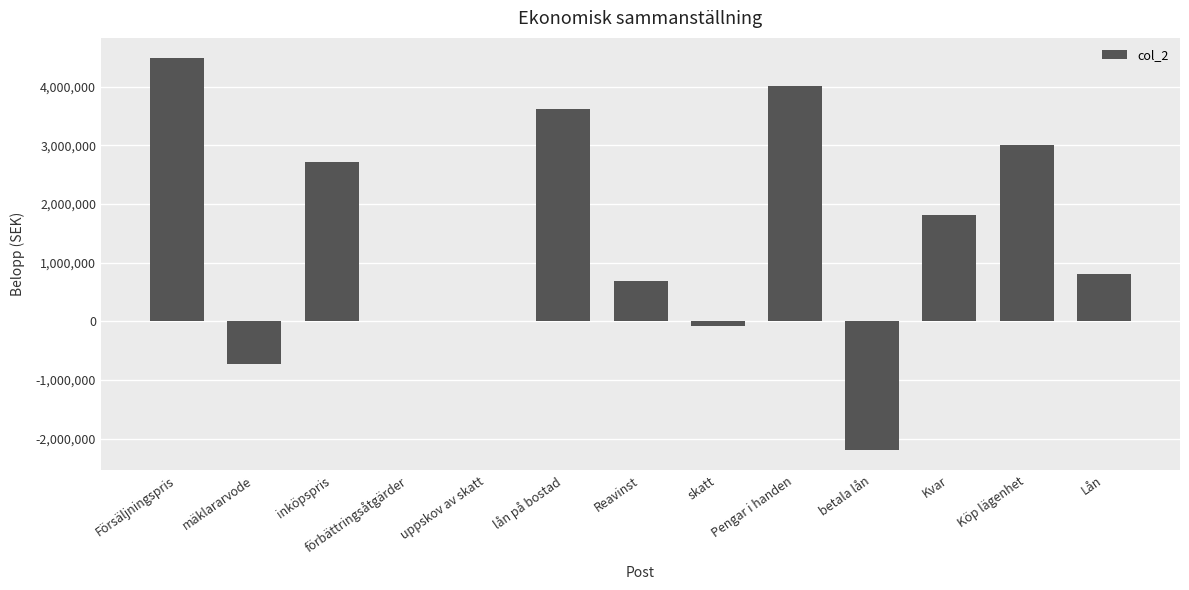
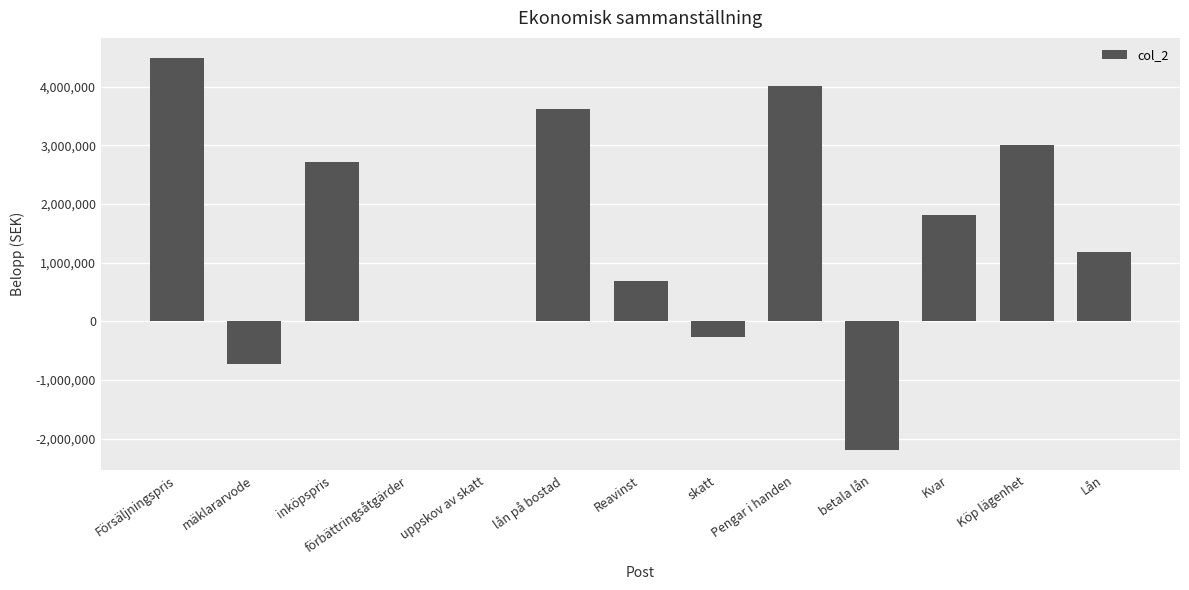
  {
    "Försäljningspris": "4,500,000",
    "mäklararvode": "-700,000",
    "inköpspris": "2,700,000",
    "förbättringsåtgärder": "0",
    "uppskov av skatt": "0",
    "lån på bostad": "3,600,000",
    "Reavinst": "700,000",
-   "skatt": "-100,000",
+   "skatt": "-300,000",
    "Pengar i handen": "4,000,000",
    "betala lån": "-2,200,000",
    "Kvar": "1,800,000",
    "Köp lägenhet": "3,000,000",
-   "Lån": "800,000"
+   "Lån": "1,200,000"
  }
